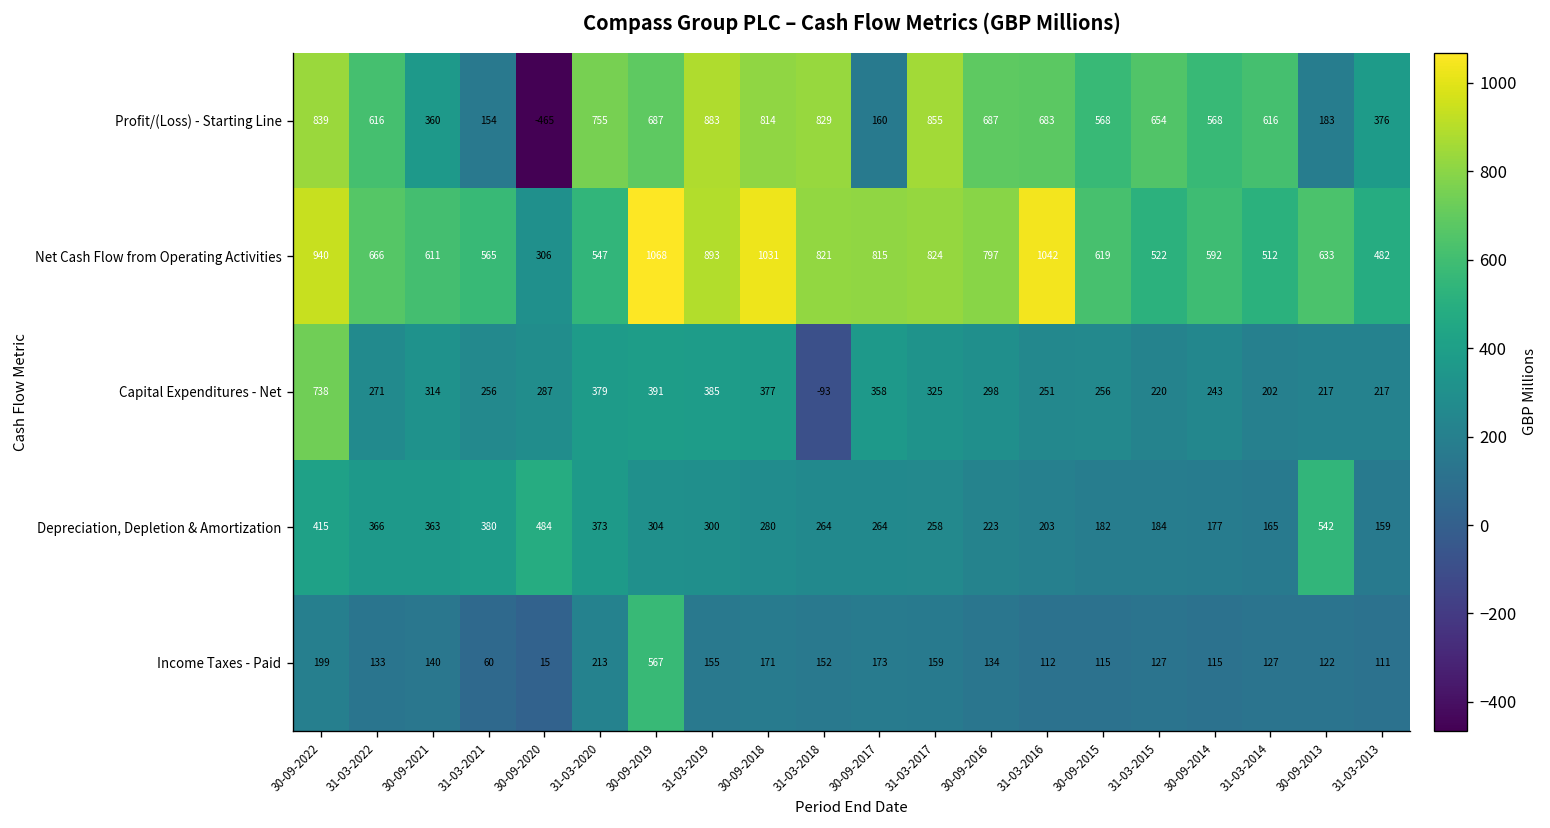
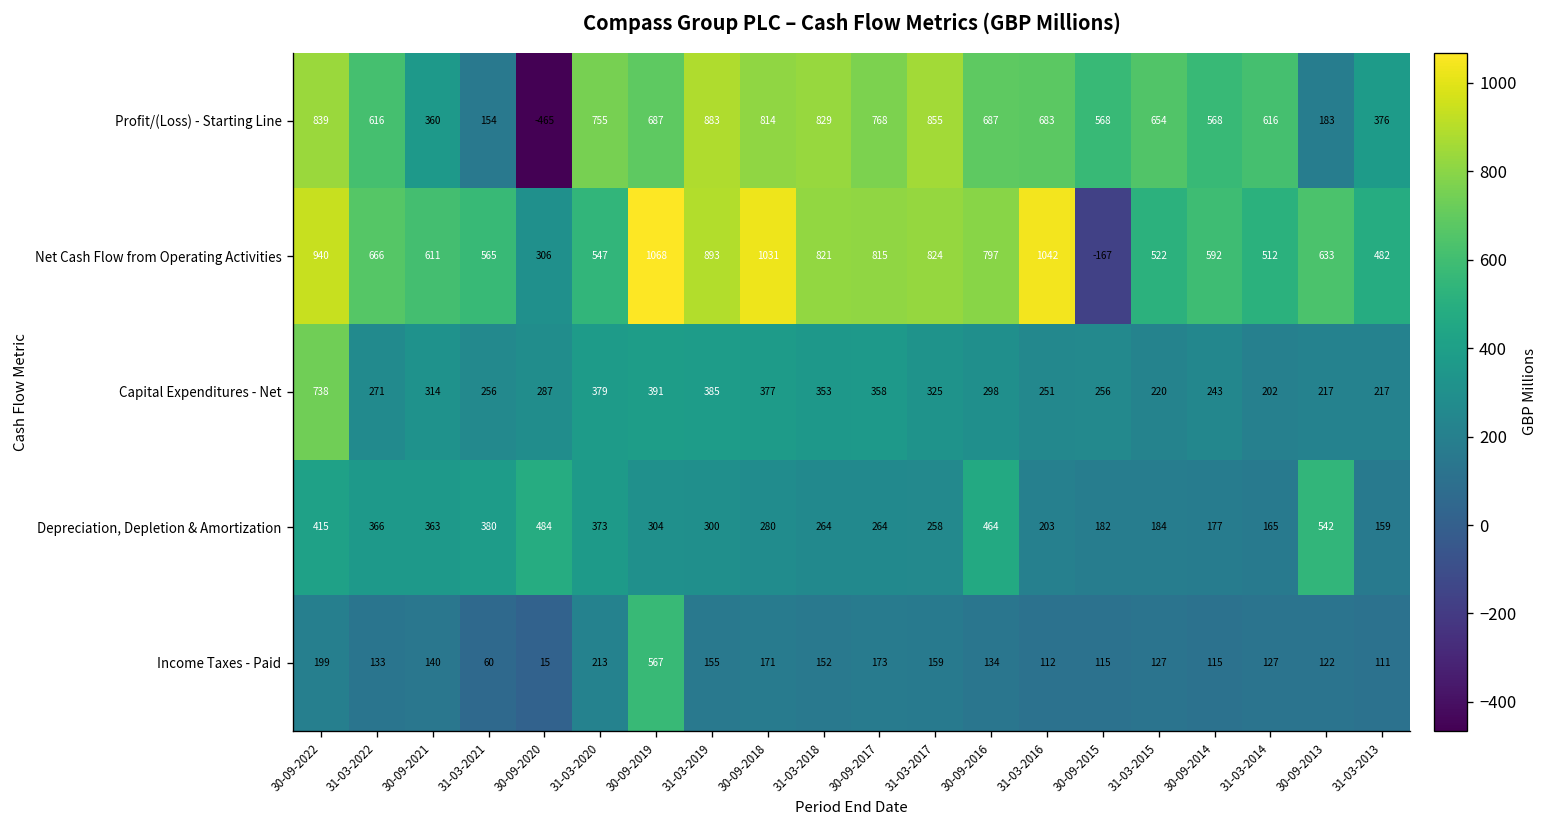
  {
    "Profit/(Loss) - Starting Line": {
      "30-09-2022": 839,
      "31-03-2022": 616,
      "30-09-2021": 360,
      "31-03-2021": 154,
      "30-09-2020": -465,
      "31-03-2020": 755,
      "30-09-2019": 687,
      "31-03-2019": 883,
      "30-09-2018": 814,
      "31-03-2018": 829,
-     "30-09-2017": 160,
+     "30-09-2017": 768,
      "31-03-2017": 855,
      "30-09-2016": 687,
      "31-03-2016": 683,
      "30-09-2015": 568,
      "31-03-2015": 654,
      "30-09-2014": 568,
      "31-03-2014": 616,
      "30-09-2013": 183,
      "31-03-2013": 376
    },
    "Net Cash Flow from Operating Activities": {
      "30-09-2022": 940,
      "31-03-2022": 666,
      "30-09-2021": 611,
      "31-03-2021": 565,
      "30-09-2020": 306,
      "31-03-2020": 547,
      "30-09-2019": 1068,
      "31-03-2019": 893,
      "30-09-2018": 1031,
      "31-03-2018": 821,
      "30-09-2017": 815,
      "31-03-2017": 824,
      "30-09-2016": 797,
      "31-03-2016": 1042,
-     "30-09-2015": 619,
+     "30-09-2015": -167,
      "31-03-2015": 522,
      "30-09-2014": 592,
      "31-03-2014": 512,
      "30-09-2013": 633,
      "31-03-2013": 482
    },
    "Capital Expenditures - Net": {
      "30-09-2022": 738,
      "31-03-2022": 271,
      "30-09-2021": 314,
      "31-03-2021": 256,
      "30-09-2020": 287,
      "31-03-2020": 379,
      "30-09-2019": 391,
      "31-03-2019": 385,
      "30-09-2018": 377,
-     "31-03-2018": -93,
+     "31-03-2018": 353,
      "30-09-2017": 358,
      "31-03-2017": 325,
      "30-09-2016": 298,
      "31-03-2016": 251,
      "30-09-2015": 256,
      "31-03-2015": 220,
      "30-09-2014": 243,
      "31-03-2014": 202,
      "30-09-2013": 217,
      "31-03-2013": 217
    },
    "Depreciation, Depletion & Amortization": {
      "30-09-2022": 415,
      "31-03-2022": 366,
      "30-09-2021": 363,
      "31-03-2021": 380,
      "30-09-2020": 484,
      "31-03-2020": 373,
      "30-09-2019": 304,
      "31-03-2019": 300,
      "30-09-2018": 280,
      "31-03-2018": 264,
      "30-09-2017": 264,
      "31-03-2017": 258,
-     "30-09-2016": 223,
+     "30-09-2016": 464,
      "31-03-2016": 203,
      "30-09-2015": 182,
      "31-03-2015": 184,
      "30-09-2014": 177,
      "31-03-2014": 165,
      "30-09-2013": 542,
      "31-03-2013": 159
    },
    "Income Taxes - Paid": {
      "30-09-2022": 199,
      "31-03-2022": 133,
      "30-09-2021": 140,
      "31-03-2021": 60,
      "30-09-2020": 15,
      "31-03-2020": 213,
      "30-09-2019": 567,
      "31-03-2019": 155,
      "30-09-2018": 171,
      "31-03-2018": 152,
      "30-09-2017": 173,
      "31-03-2017": 159,
      "30-09-2016": 134,
      "31-03-2016": 112,
      "30-09-2015": 115,
      "31-03-2015": 127,
      "30-09-2014": 115,
      "31-03-2014": 127,
      "30-09-2013": 122,
      "31-03-2013": 111
    }
  }
